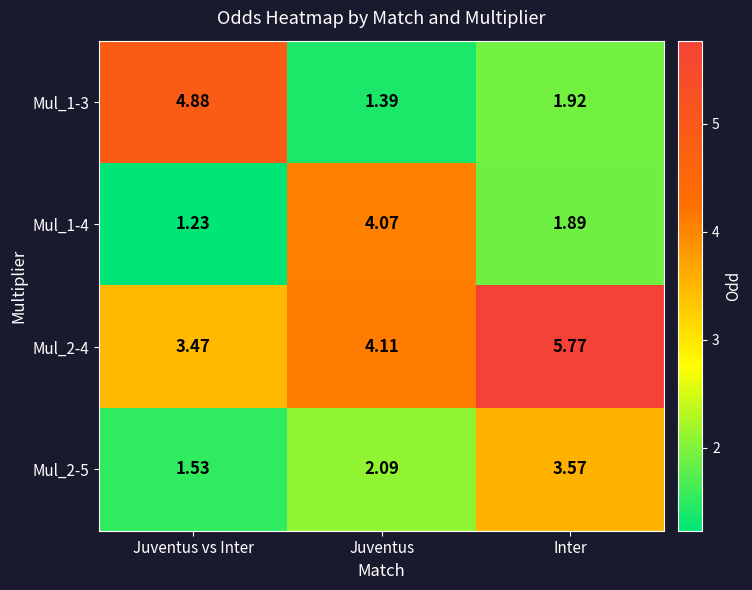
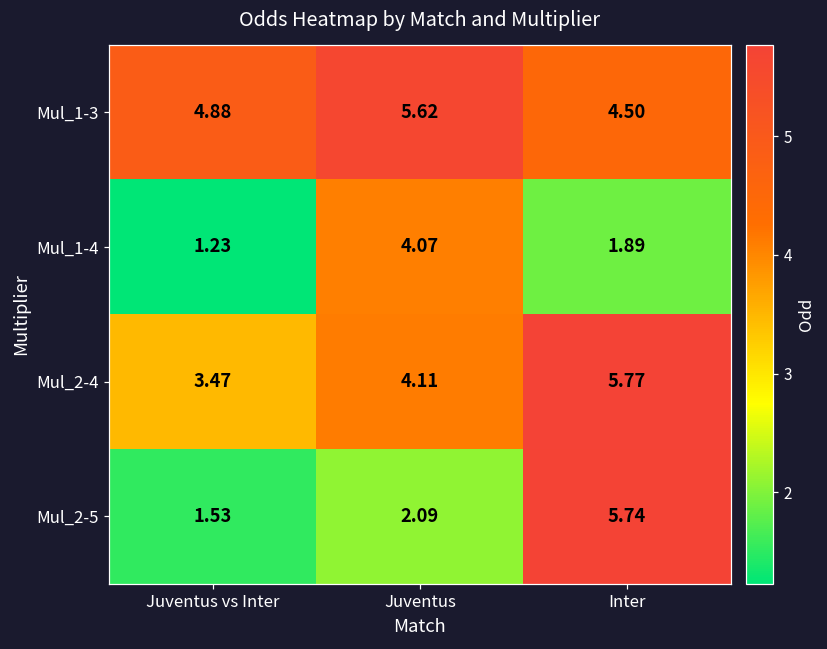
  {
    "Mul_1-3": {
      "Juventus vs Inter": 4.88,
-     "Juventus": 1.39,
-     "Inter": 1.92
+     "Juventus": 5.62,
+     "Inter": 4.50
    },
    "Mul_1-4": {
      "Juventus vs Inter": 1.23,
      "Juventus": 4.07,
      "Inter": 1.89
    },
    "Mul_2-4": {
      "Juventus vs Inter": 3.47,
      "Juventus": 4.11,
      "Inter": 5.77
    },
    "Mul_2-5": {
      "Juventus vs Inter": 1.53,
      "Juventus": 2.09,
-     "Inter": 3.57
+     "Inter": 5.74
    }
  }
